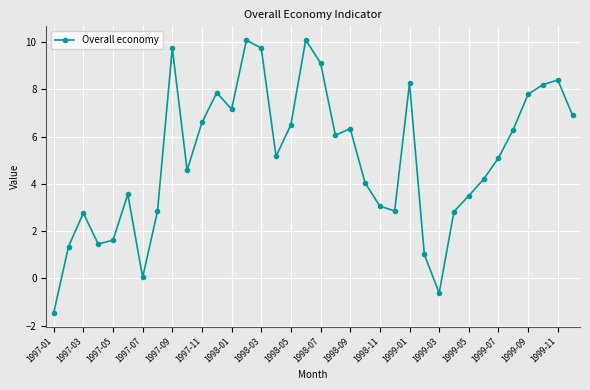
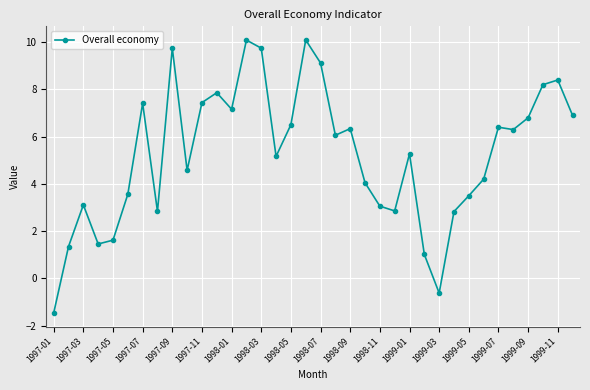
  {
    "1997-01": -1.5,
-   "1997-03": 2.8,
+   "1997-03": 3.1,
    "1997-05": 1.6,
-   "1997-07": 0.0,
+   "1997-07": 7.4,
    "1997-09": 9.7,
-   "1997-11": 6.6,
+   "1997-11": 7.4,
    "1998-01": 7.2,
    "1998-03": 9.7,
    "1998-05": 6.5,
    "1998-07": 9.1,
    "1998-09": 6.3,
    "1998-11": 3.1,
-   "1999-01": 8.3,
+   "1999-01": 5.3,
    "1999-03": -0.6,
    "1999-05": 3.5,
-   "1999-07": 5.1,
-   "1999-09": 7.8,
+   "1999-07": 6.4,
+   "1999-09": 6.8,
    "1999-11": 8.4
  }
